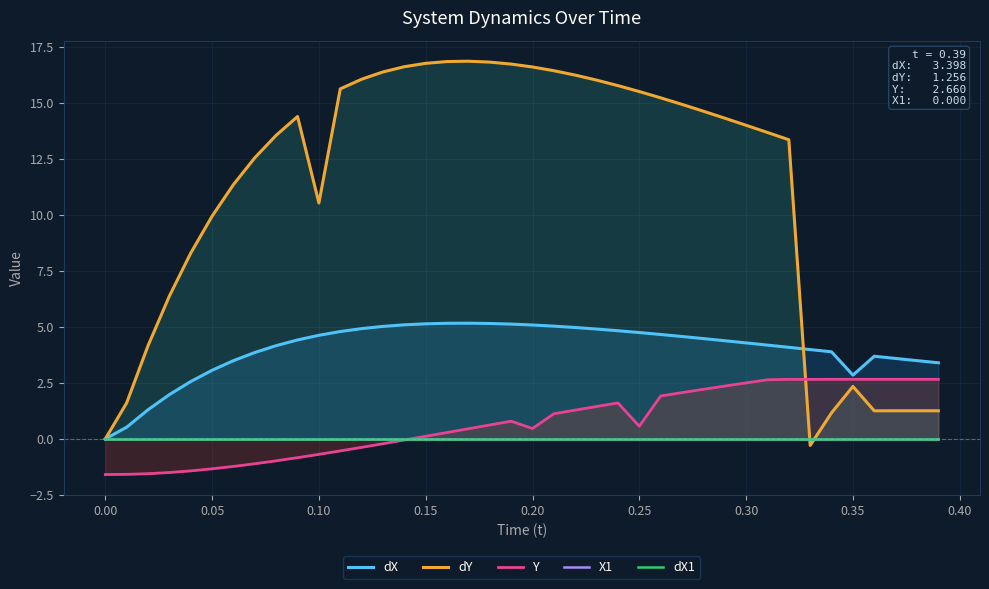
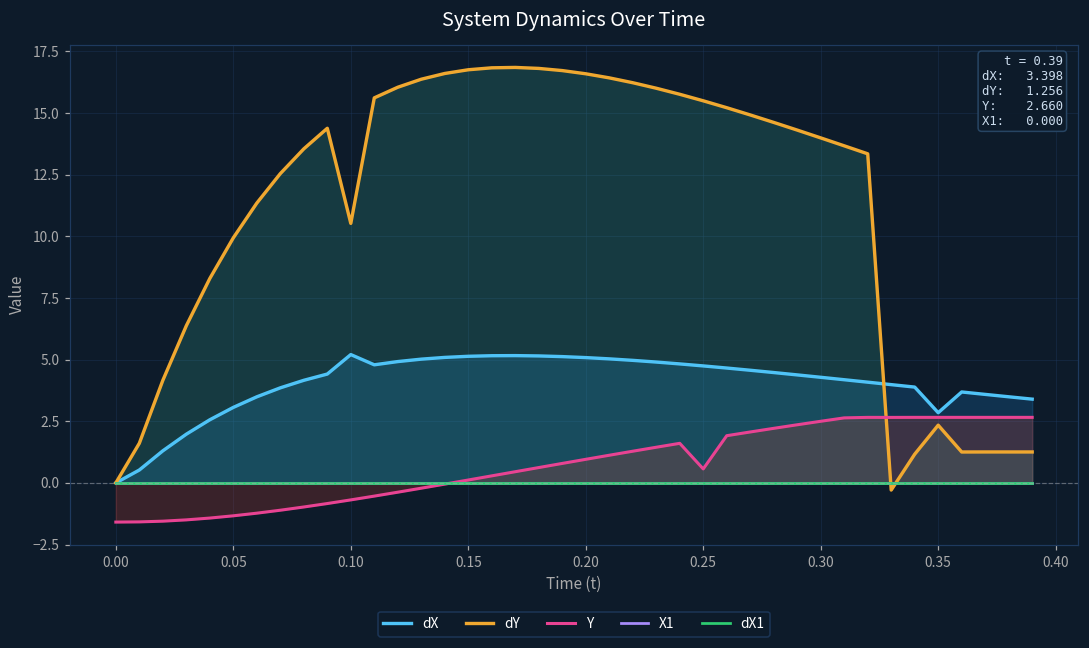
  {
    "dX": {
      "0.05": 3.1,
-     "0.10": 4.6,
+     "0.10": 5.2,
      "0.15": 5.1,
      "0.20": 5.1,
      "0.25": 4.7,
      "0.30": 4.3,
      "0.35": 2.8
    },
    "Y": {
      "0.00": -1.6,
      "0.05": -1.3,
      "0.10": -0.7,
-     "0.20": 0.5
+     "0.20": 1.0
    }
  }
